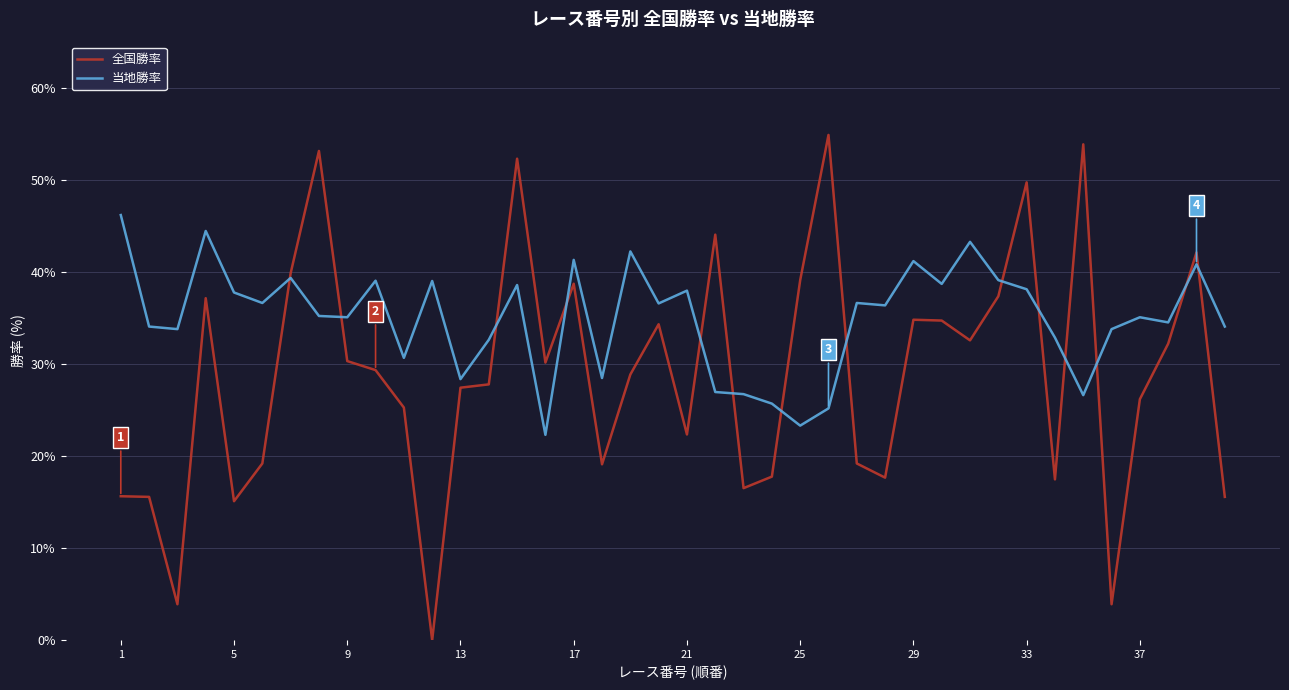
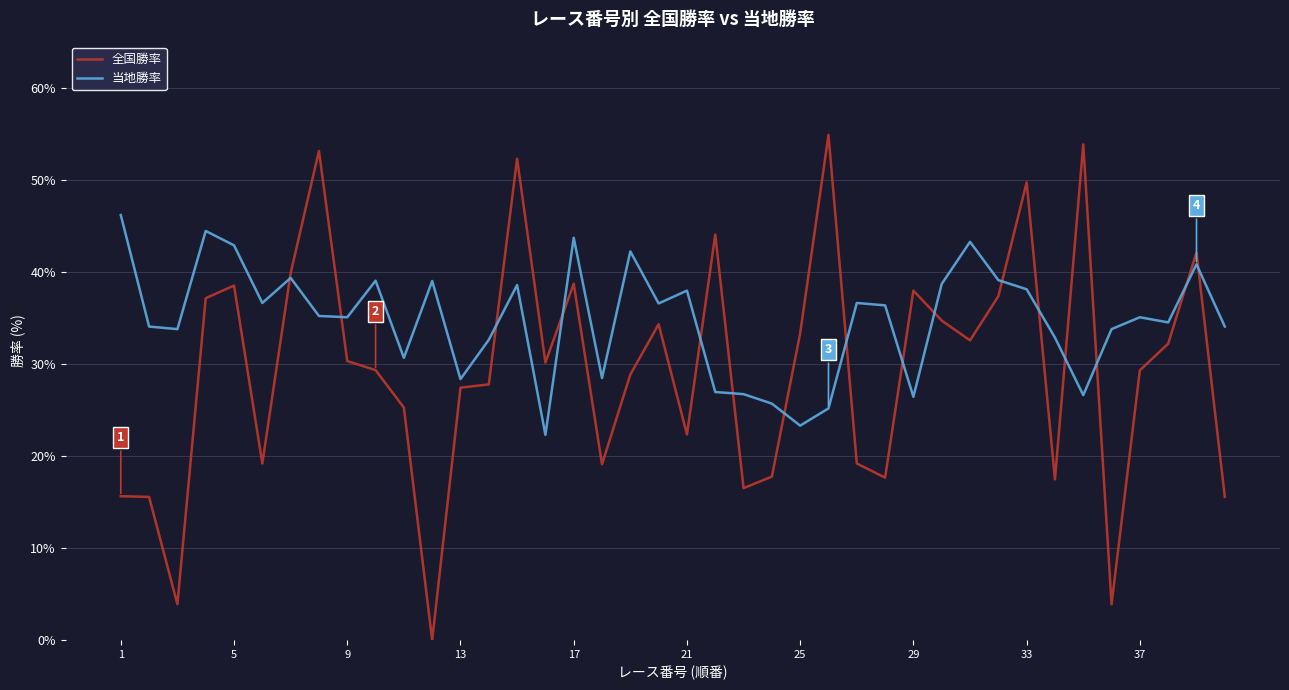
  {
    "全国勝率": {
-     "5": "15%",
+     "5": "39%",
      "9": "30%",
      "13": "27%",
      "17": "39%",
      "21": "22%",
-     "25": "39%",
-     "29": "35%",
+     "25": "33%",
+     "29": "38%",
      "33": "50%",
-     "37": "26%"
+     "37": "29%"
    },
    "当地勝率": {
      "1": "46%",
-     "5": "38%",
+     "5": "43%",
      "9": "35%",
      "13": "28%",
-     "17": "41%",
+     "17": "44%",
      "21": "38%",
      "25": "23%",
-     "29": "41%",
+     "29": "26%",
      "33": "38%",
      "37": "35%"
    }
  }
